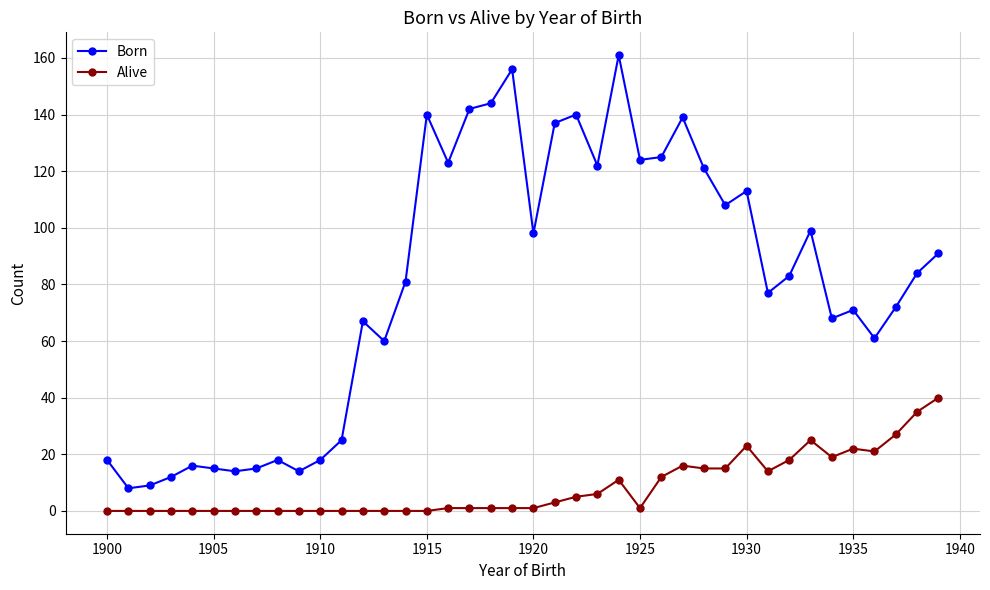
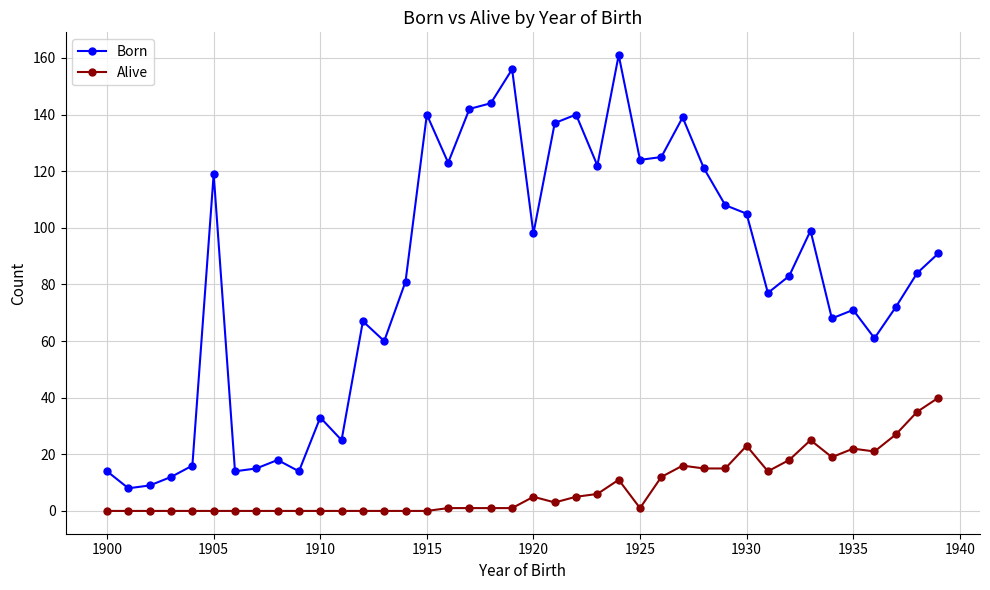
  {
    "Born": {
-     "1900": 18,
-     "1905": 15,
-     "1910": 18,
+     "1900": 14,
+     "1905": 119,
+     "1910": 33,
      "1915": 140,
      "1920": 98,
      "1925": 124,
-     "1930": 113,
+     "1930": 105,
      "1935": 71
    },
    "Alive": {
      "1900": 0,
      "1905": 0,
      "1910": 0,
      "1915": 0,
-     "1920": 1,
+     "1920": 5,
      "1925": 1,
      "1930": 23,
      "1935": 22
    }
  }
